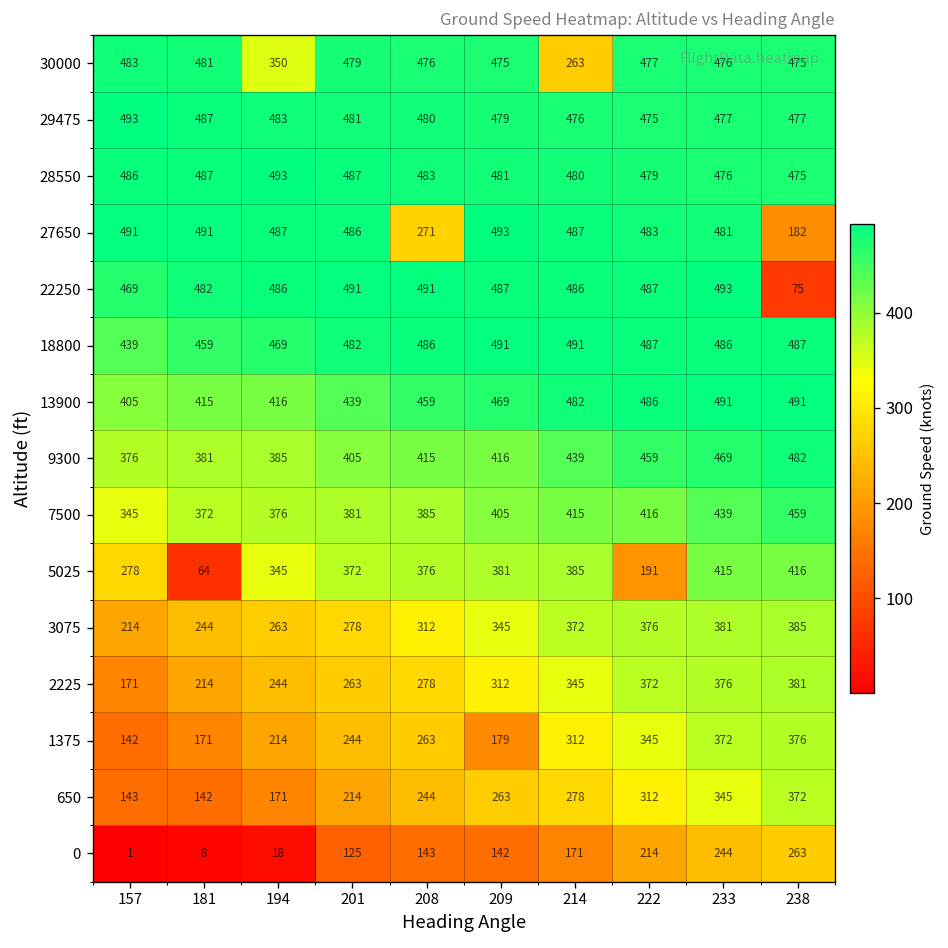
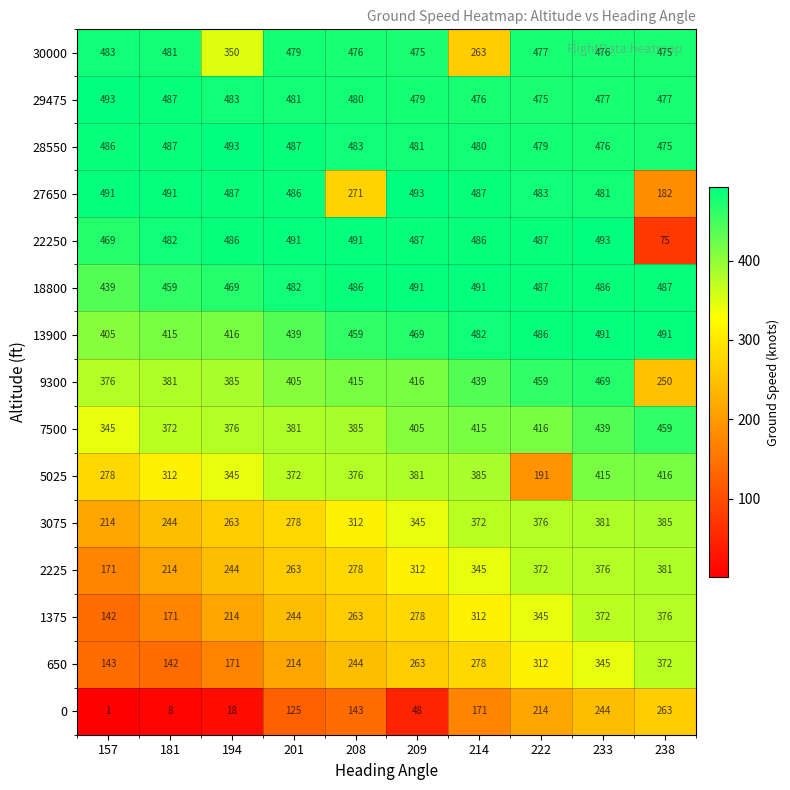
  {
    "30000": {
      "157": 483,
      "181": 481,
      "194": 350,
      "201": 479,
      "208": 476,
      "209": 475,
      "214": 263,
      "222": 477
    },
    "29475": {
      "157": 493,
      "181": 487,
      "194": 483,
      "201": 481,
      "208": 480,
      "209": 479,
      "214": 476,
      "222": 475,
      "233": 477,
      "238": 477
    },
    "28550": {
      "157": 486,
      "181": 487,
      "194": 493,
      "201": 487,
      "208": 483,
      "209": 481,
      "214": 480,
      "222": 479,
      "233": 476,
      "238": 475
    },
    "27650": {
      "157": 491,
      "181": 491,
      "194": 487,
      "201": 486,
      "208": 271,
      "209": 493,
      "214": 487,
      "222": 483,
      "233": 481,
      "238": 182
    },
    "22250": {
      "157": 469,
      "181": 482,
      "194": 486,
      "201": 491,
      "208": 491,
      "209": 487,
      "214": 486,
      "222": 487,
      "233": 493,
      "238": 75
    },
    "18800": {
      "157": 439,
      "181": 459,
      "194": 469,
      "201": 482,
      "208": 486,
      "209": 491,
      "214": 491,
      "222": 487,
      "233": 486,
      "238": 487
    },
    "13900": {
      "157": 405,
      "181": 415,
      "194": 416,
      "201": 439,
      "208": 459,
      "209": 469,
      "214": 482,
      "222": 486,
      "233": 491,
      "238": 491
    },
    "9300": {
      "157": 376,
      "181": 381,
      "194": 385,
      "201": 405,
      "208": 415,
      "209": 416,
      "214": 439,
      "222": 459,
      "233": 469,
-     "238": 482
+     "238": 250
    },
    "7500": {
      "157": 345,
      "181": 372,
      "194": 376,
      "201": 381,
      "208": 385,
      "209": 405,
      "214": 415,
      "222": 416,
      "233": 439,
      "238": 459
    },
    "5025": {
      "157": 278,
-     "181": 64,
+     "181": 312,
      "194": 345,
      "201": 372,
      "208": 376,
      "209": 381,
      "214": 385,
      "222": 191,
      "233": 415,
      "238": 416
    },
    "3075": {
      "157": 214,
      "181": 244,
      "194": 263,
      "201": 278,
      "208": 312,
      "209": 345,
      "214": 372,
      "222": 376,
      "233": 381,
      "238": 385
    },
    "2225": {
      "157": 171,
      "181": 214,
      "194": 244,
      "201": 263,
      "208": 278,
      "209": 312,
      "214": 345,
      "222": 372,
      "233": 376,
      "238": 381
    },
    "1375": {
      "157": 142,
      "181": 171,
      "194": 214,
      "201": 244,
      "208": 263,
-     "209": 179,
+     "209": 278,
      "214": 312,
      "222": 345,
      "233": 372,
      "238": 376
    },
    "650": {
      "157": 143,
      "181": 142,
      "194": 171,
      "201": 214,
      "208": 244,
      "209": 263,
      "214": 278,
      "222": 312,
      "233": 345,
      "238": 372
    },
    "0": {
      "157": 1,
      "181": 8,
      "194": 18,
      "201": 125,
      "208": 143,
-     "209": 142,
+     "209": 48,
      "214": 171,
      "222": 214,
      "233": 244,
      "238": 263
    }
  }
